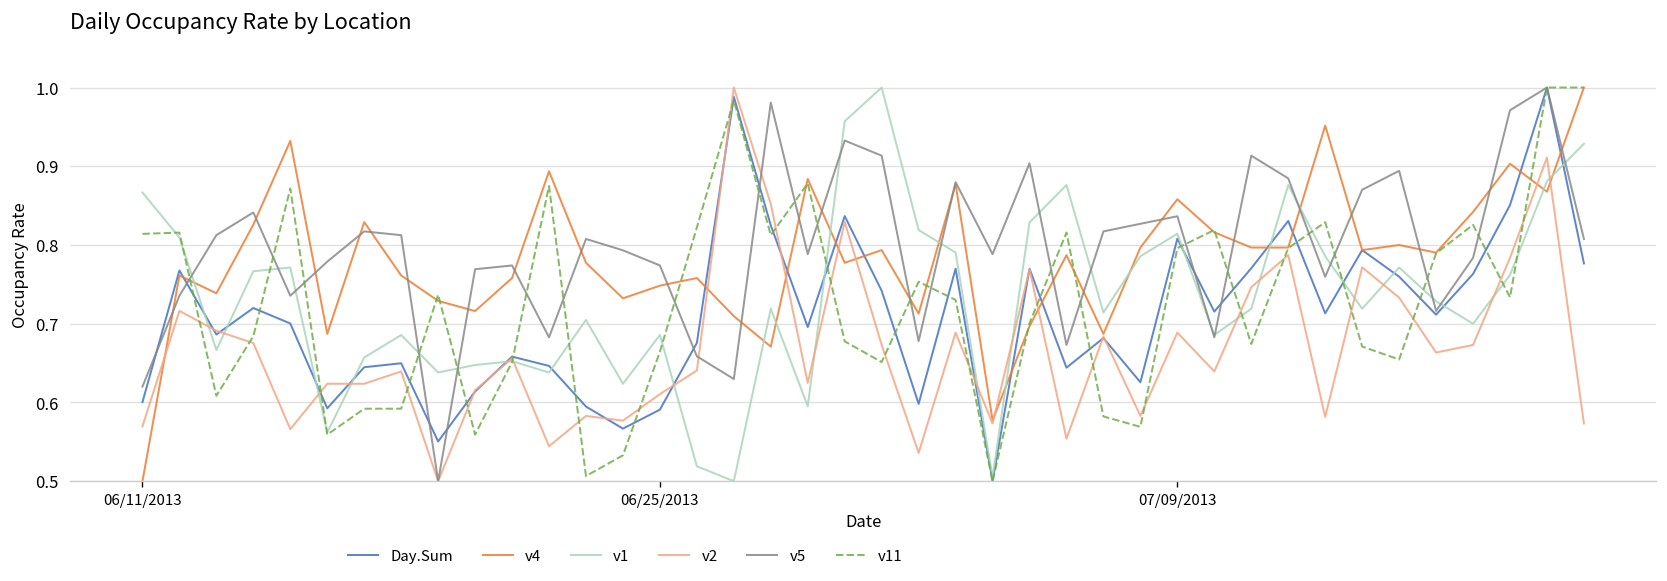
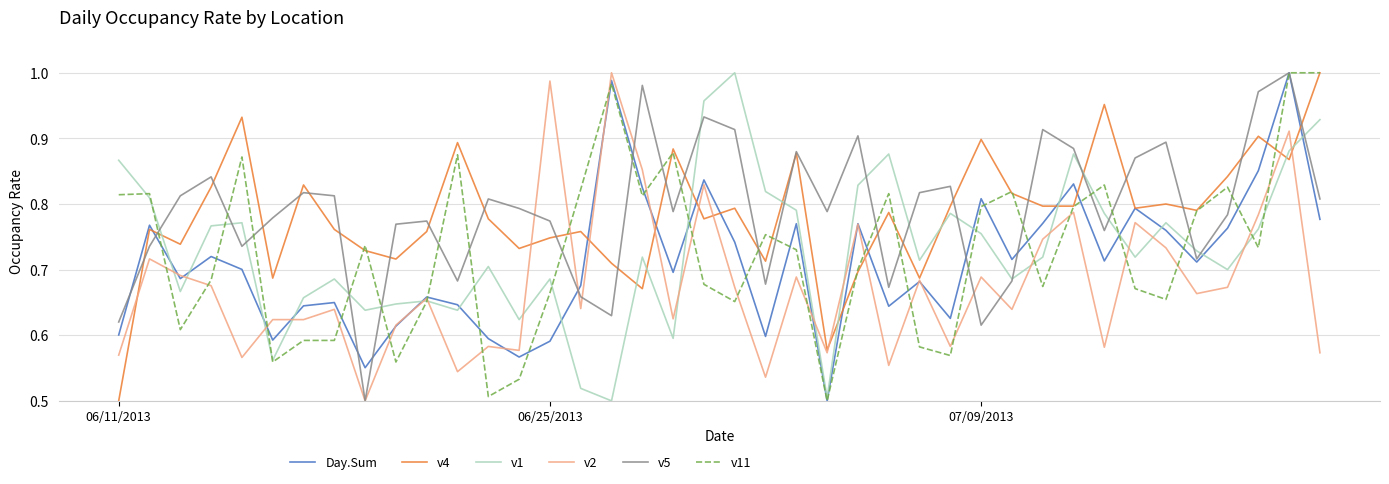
  {
    "Day.Sum": {
      "06/11/2013": 0.60,
      "06/25/2013": 0.59,
      "07/09/2013": 0.81
    },
    "v4": {
      "06/11/2013": 0.50,
      "06/25/2013": 0.75,
-     "07/09/2013": 0.86
+     "07/09/2013": 0.90
    },
    "v1": {
      "06/11/2013": 0.87,
      "06/25/2013": 0.69,
-     "07/09/2013": 0.81
+     "07/09/2013": 0.75
    },
    "v2": {
      "06/11/2013": 0.57,
-     "06/25/2013": 0.61,
+     "06/25/2013": 0.99,
      "07/09/2013": 0.69
    },
    "v5": {
      "06/11/2013": 0.62,
      "06/25/2013": 0.77,
-     "07/09/2013": 0.84
+     "07/09/2013": 0.62
    },
    "v11": {
      "06/11/2013": 0.81,
      "06/25/2013": 0.66,
      "07/09/2013": 0.80
    }
  }
